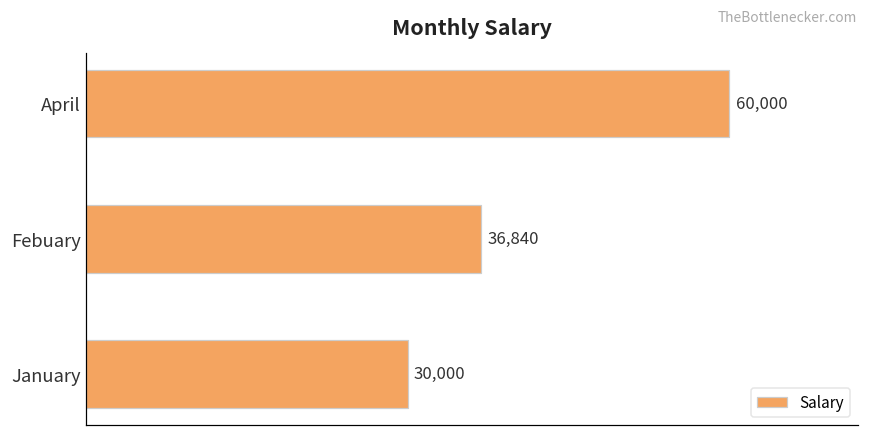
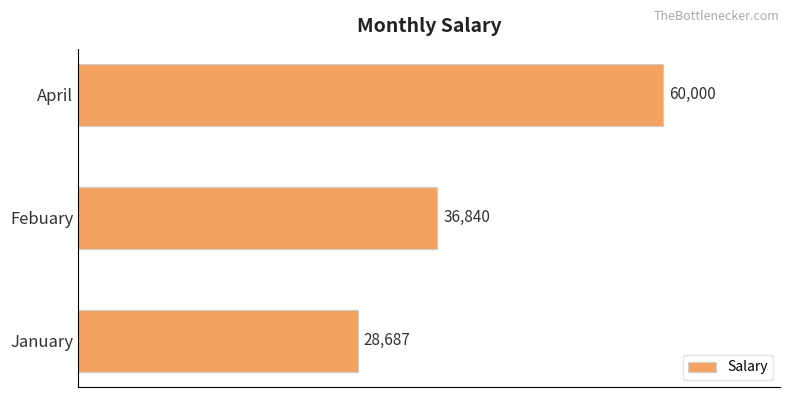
  {
    "April": "60,000",
    "Febuary": "36,840",
-   "January": "30,000"
+   "January": "28,687"
  }
